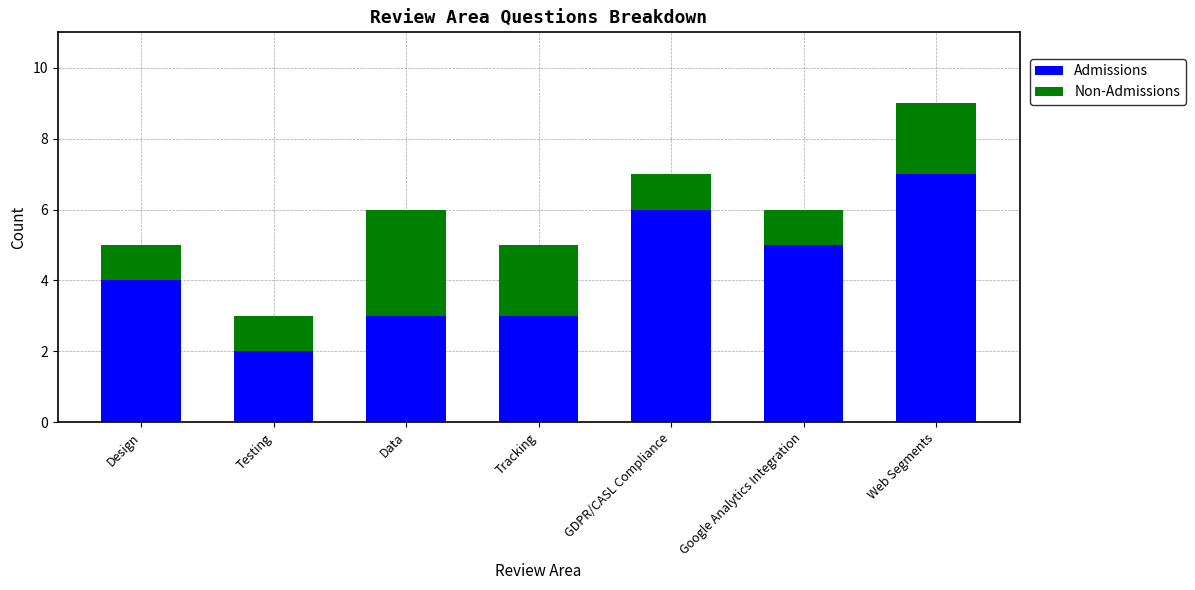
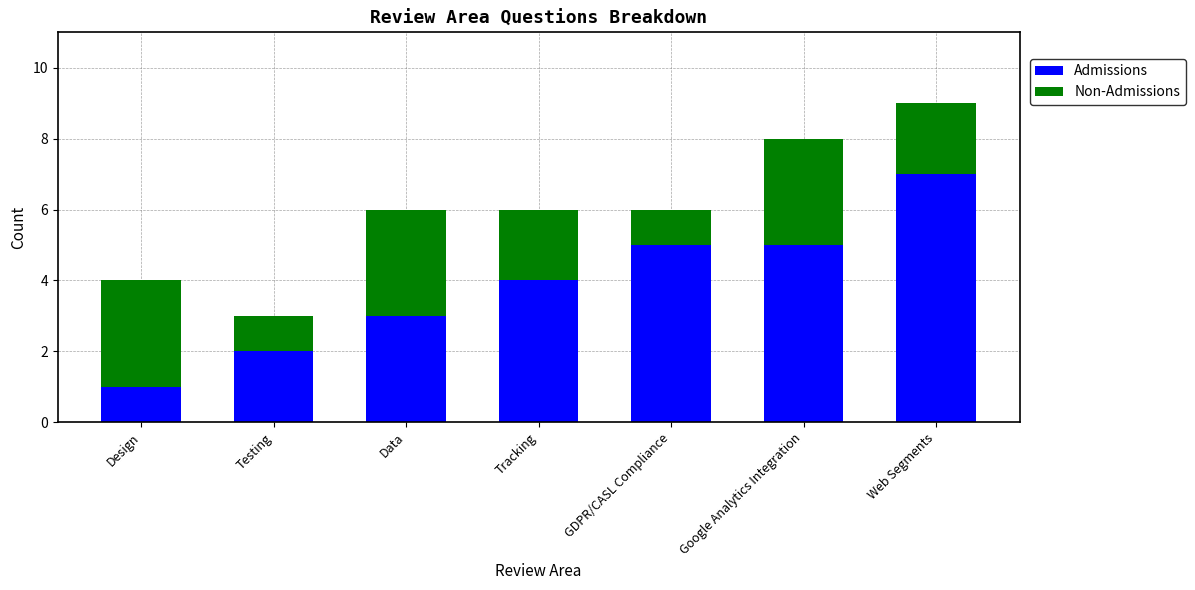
  {
    "Admissions": {
-     "Design": 4,
+     "Design": 1,
      "Testing": 2,
      "Data": 3,
-     "Tracking": 3,
-     "GDPR/CASL Compliance": 6,
+     "Tracking": 4,
+     "GDPR/CASL Compliance": 5,
      "Google Analytics Integration": 5,
      "Web Segments": 7
    },
    "Non-Admissions": {
-     "Design": 1,
+     "Design": 3,
      "Testing": 1,
      "Data": 3,
      "Tracking": 2,
      "GDPR/CASL Compliance": 1,
-     "Google Analytics Integration": 1,
+     "Google Analytics Integration": 3,
      "Web Segments": 2
    }
  }
